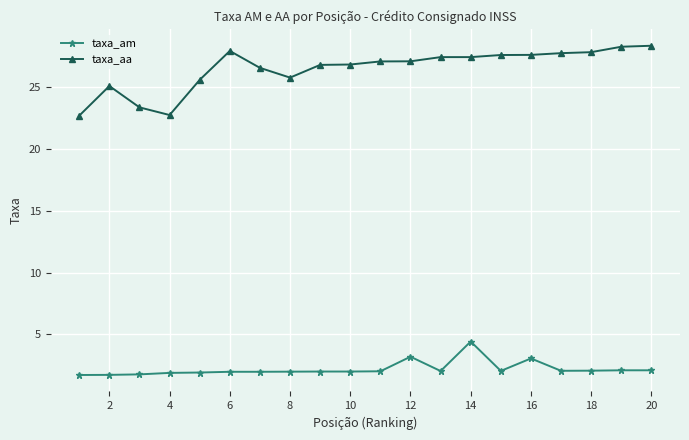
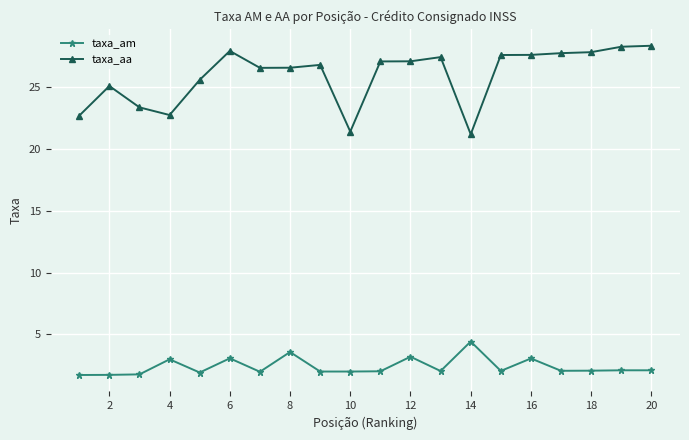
  {
    "taxa_am": {
      "2": 1.7,
-     "4": 1.9,
-     "6": 2.0,
-     "8": 2.0,
+     "4": 3.0,
+     "6": 3.1,
+     "8": 3.6,
      "10": 2.0,
      "12": 3.2,
      "14": 4.4,
      "16": 3.1,
      "18": 2.1,
      "20": 2.1
    },
    "taxa_aa": {
      "2": 25.1,
      "4": 22.8,
      "6": 28.0,
-     "8": 25.8,
-     "10": 26.9,
+     "8": 26.6,
+     "10": 21.4,
      "12": 27.1,
-     "14": 27.5,
+     "14": 21.2,
      "16": 27.6,
      "18": 27.9,
      "20": 28.4
    }
  }
